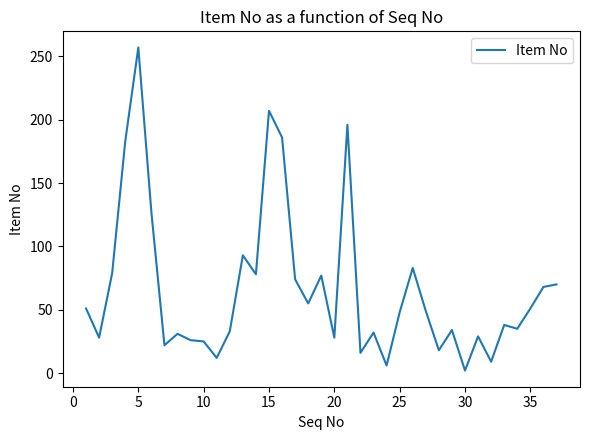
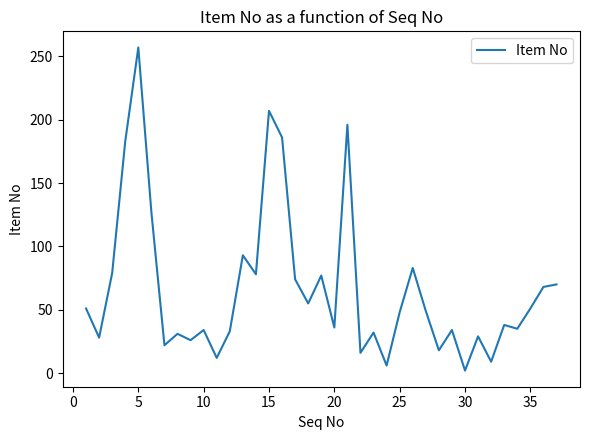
  {
    "5": 257,
-   "10": 25,
+   "10": 34,
    "15": 207,
-   "20": 28,
+   "20": 36,
    "25": 48,
    "30": 2,
    "35": 51
  }
